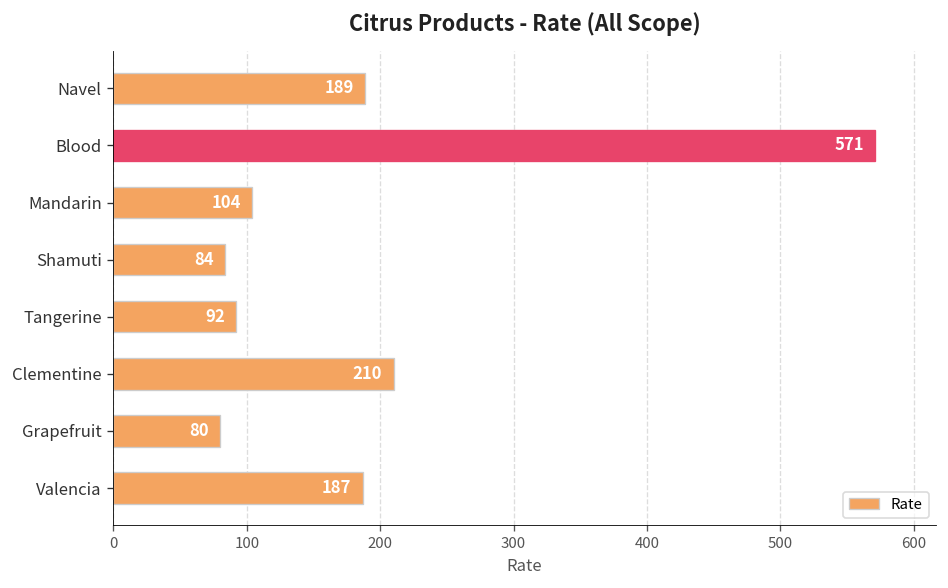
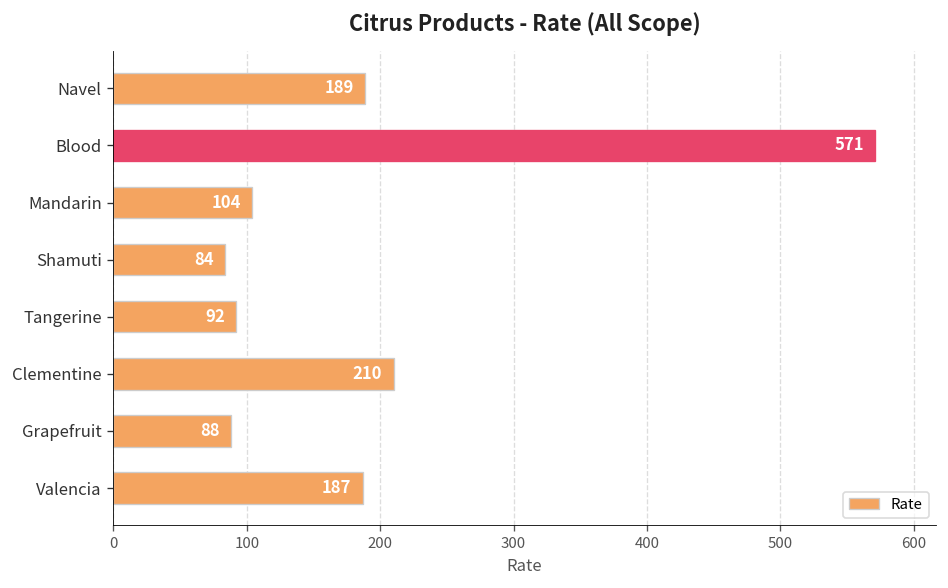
  {
    "Navel": 189,
    "Blood": 571,
    "Mandarin": 104,
    "Shamuti": 84,
    "Tangerine": 92,
    "Clementine": 210,
-   "Grapefruit": 80,
+   "Grapefruit": 88,
    "Valencia": 187
  }
